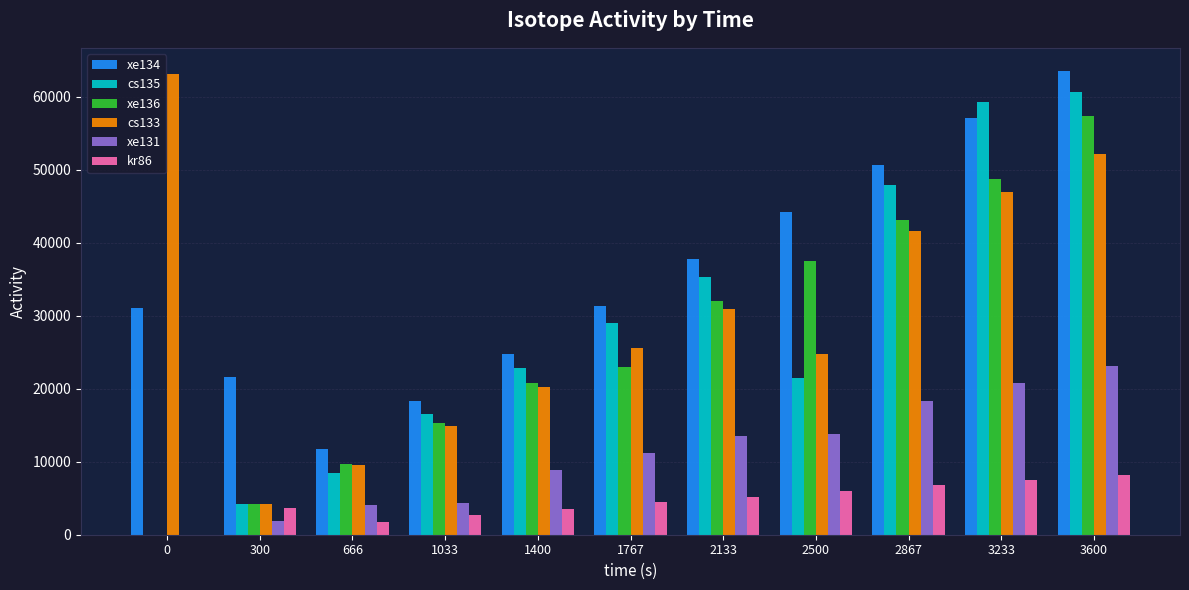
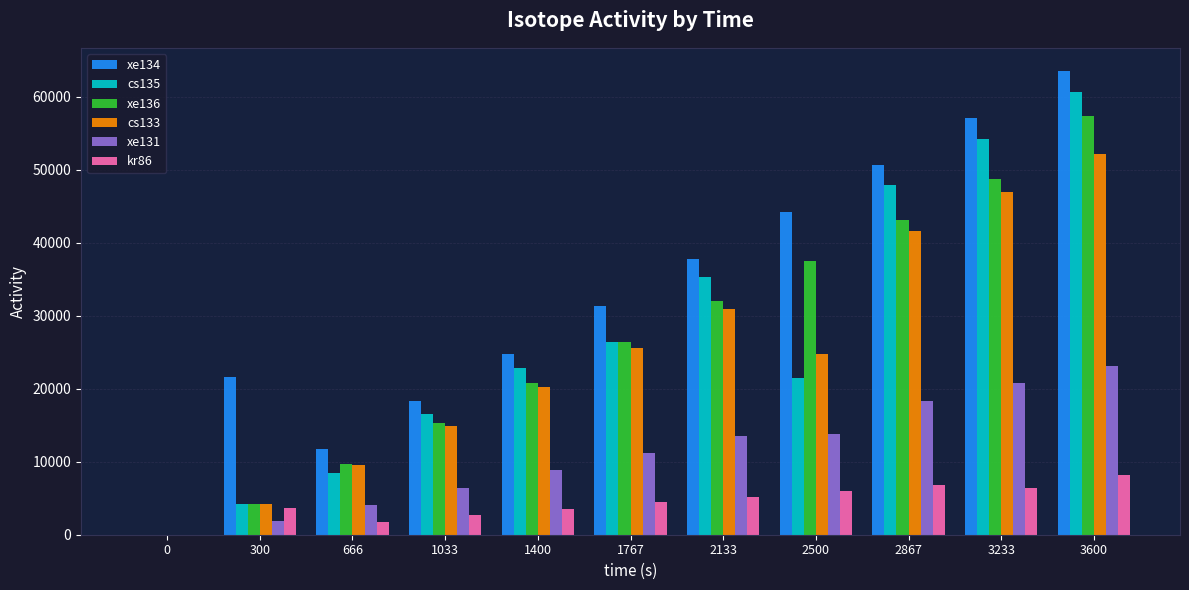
  {
    "xe134": {
-     "0": 31000,
+     "0": 0,
      "300": 22000,
      "666": 12000,
      "1033": 18000,
      "1400": 25000,
      "1767": 31000,
      "2133": 38000,
      "2500": 44000,
      "2867": 51000,
      "3233": 57000,
      "3600": 64000
    },
    "cs135": {
      "300": 4000,
      "666": 8000,
      "1033": 17000,
      "1400": 23000,
-     "1767": 29000,
+     "1767": 26000,
      "2133": 35000,
      "2500": 22000,
      "2867": 48000,
-     "3233": 59000,
+     "3233": 54000,
      "3600": 61000
    },
    "xe136": {
      "300": 4000,
      "666": 10000,
      "1033": 15000,
      "1400": 21000,
-     "1767": 23000,
+     "1767": 26000,
      "2133": 32000,
      "2500": 38000,
      "2867": 43000,
      "3233": 49000,
      "3600": 57000
    },
    "cs133": {
-     "0": 63000,
+     "0": 0,
      "300": 4000,
      "666": 10000,
      "1033": 15000,
      "1400": 20000,
      "1767": 26000,
      "2133": 31000,
      "2500": 25000,
      "2867": 42000,
      "3233": 47000,
      "3600": 52000
    },
    "xe131": {
      "300": 2000,
      "666": 4000,
-     "1033": 4000,
+     "1033": 6000,
      "1400": 9000,
      "1767": 11000,
      "2133": 14000,
      "2500": 14000,
      "2867": 18000,
      "3233": 21000,
      "3600": 23000
    },
    "kr86": {
      "300": 4000,
      "666": 2000,
      "1033": 3000,
      "1400": 4000,
      "1767": 4000,
      "2133": 5000,
      "2500": 6000,
      "2867": 7000,
-     "3233": 8000,
+     "3233": 6000,
      "3600": 8000
    }
  }
